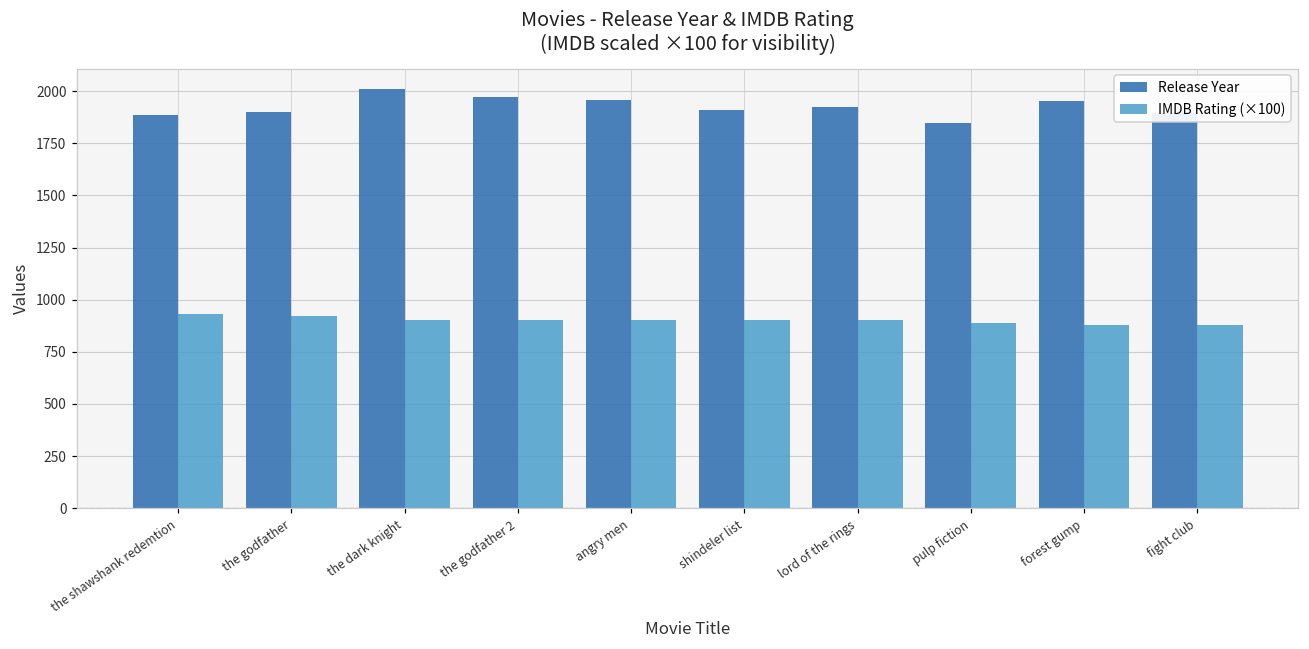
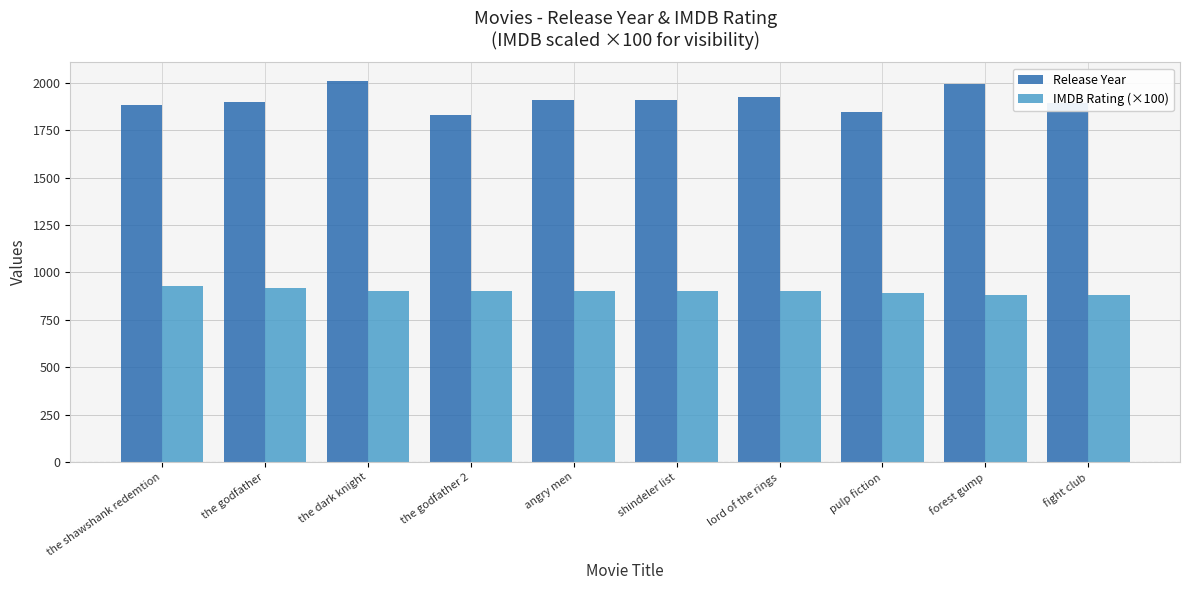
  {
    "Release Year": {
      "the shawshank redemtion": 1890,
      "the godfather": 1900,
      "the dark knight": 2010,
-     "the godfather 2": 1970,
-     "angry men": 1960,
+     "the godfather 2": 1830,
+     "angry men": 1910,
      "shindeler list": 1910,
      "lord of the rings": 1930,
      "pulp fiction": 1850,
-     "forest gump": 1950
+     "forest gump": 1990
    },
    "IMDB Rating (×100)": {
      "the shawshank redemtion": 930,
      "the godfather": 920,
      "the dark knight": 900,
      "the godfather 2": 900,
      "angry men": 900,
      "shindeler list": 900,
      "lord of the rings": 900,
      "pulp fiction": 890,
      "forest gump": 880,
      "fight club": 880
    }
  }
